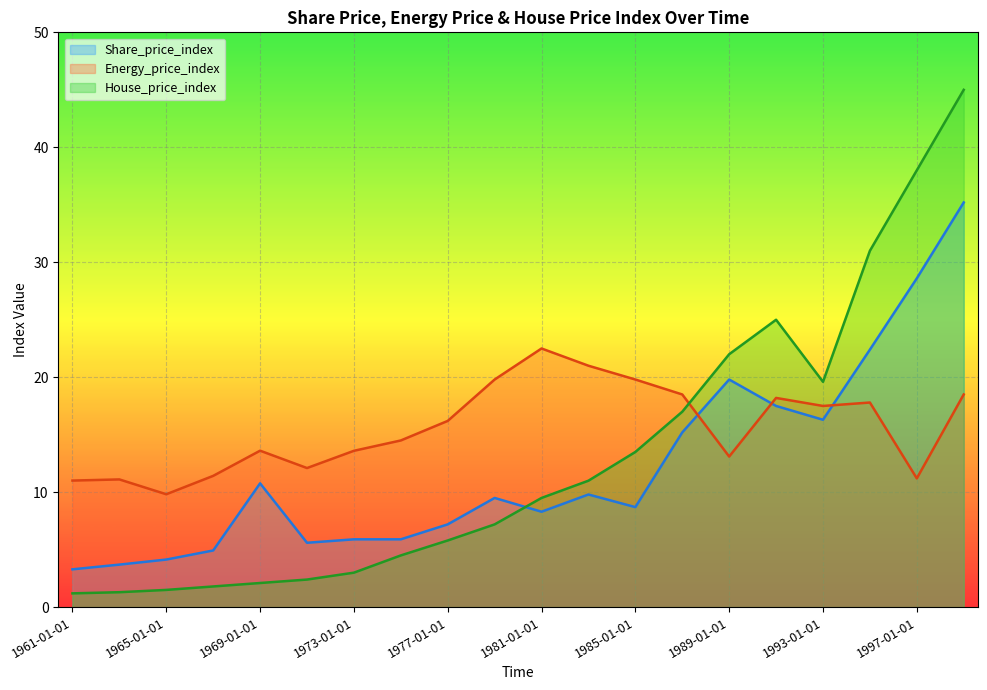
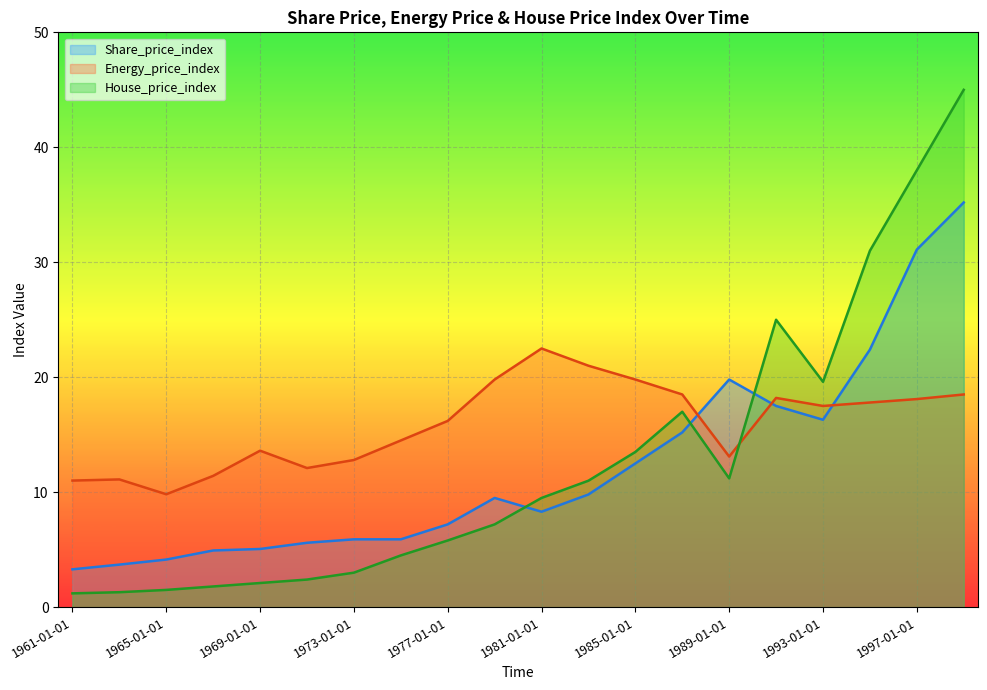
  {
    "Share_price_index": {
      "1961-01-01": 3.3,
      "1965-01-01": 4.1,
-     "1969-01-01": 10.8,
+     "1969-01-01": 5.1,
      "1973-01-01": 5.9,
      "1977-01-01": 7.2,
      "1981-01-01": 8.3,
-     "1985-01-01": 8.7,
+     "1985-01-01": 12.5,
      "1989-01-01": 19.8,
      "1993-01-01": 16.3,
-     "1997-01-01": 28.6
+     "1997-01-01": 31.1
    },
    "Energy_price_index": {
      "1961-01-01": 11.0,
      "1965-01-01": 9.8,
      "1969-01-01": 13.6,
-     "1973-01-01": 13.6,
+     "1973-01-01": 12.8,
      "1977-01-01": 16.2,
      "1981-01-01": 22.5,
      "1985-01-01": 19.8,
      "1989-01-01": 13.1,
      "1993-01-01": 17.5,
-     "1997-01-01": 11.2
+     "1997-01-01": 18.1
    },
    "House_price_index": {
      "1961-01-01": 1.2,
      "1965-01-01": 1.5,
      "1969-01-01": 2.1,
      "1973-01-01": 3.0,
      "1977-01-01": 5.8,
      "1981-01-01": 9.5,
      "1985-01-01": 13.5,
-     "1989-01-01": 22.0,
+     "1989-01-01": 11.2,
      "1993-01-01": 19.6,
      "1997-01-01": 38.0
    }
  }
